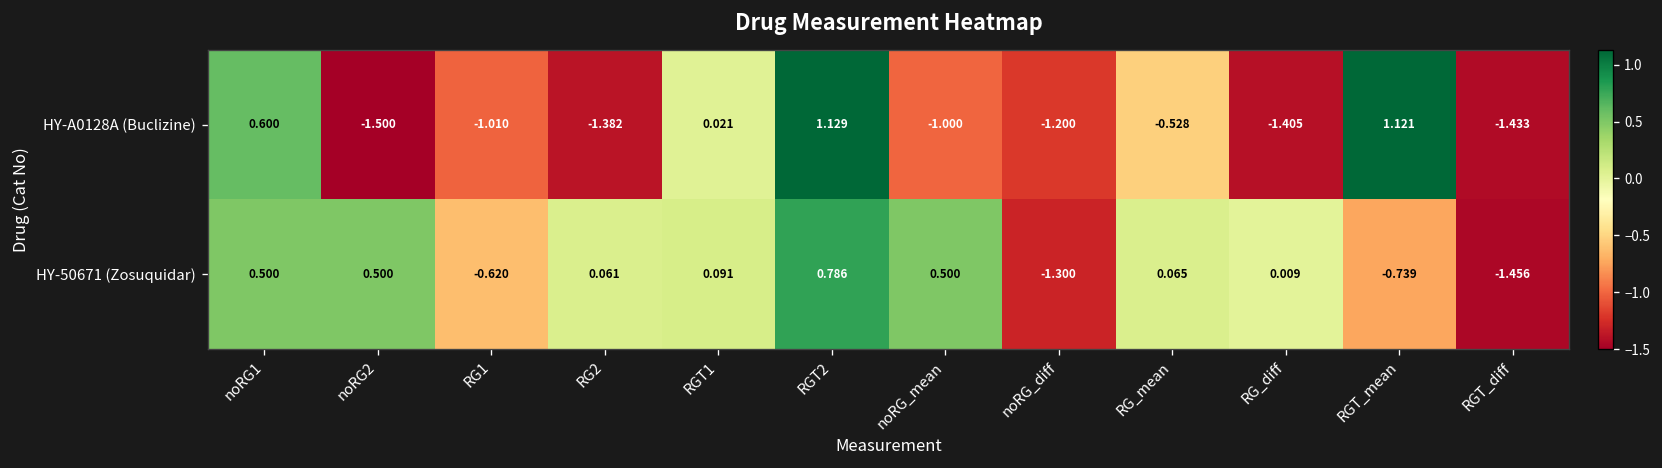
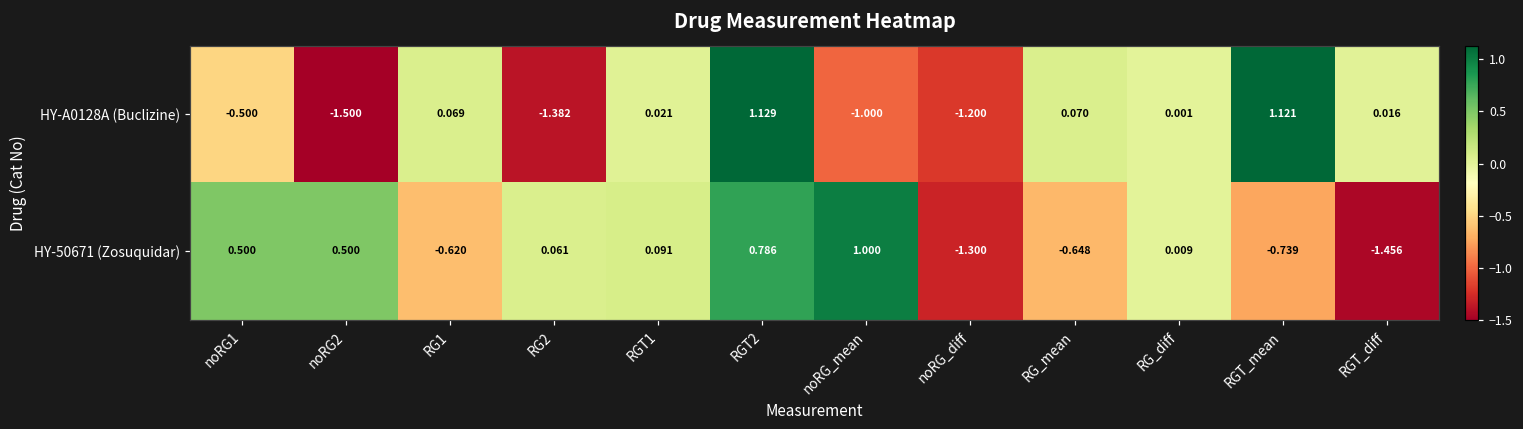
  {
    "HY-A0128A (Buclizine)": {
-     "noRG1": 0.600,
+     "noRG1": -0.500,
      "noRG2": -1.500,
-     "RG1": -1.010,
+     "RG1": 0.069,
      "RG2": -1.382,
      "RGT1": 0.021,
      "RGT2": 1.129,
      "noRG_mean": -1.000,
      "noRG_diff": -1.200,
-     "RG_mean": -0.528,
-     "RG_diff": -1.405,
+     "RG_mean": 0.070,
+     "RG_diff": 0.001,
      "RGT_mean": 1.121,
-     "RGT_diff": -1.433
+     "RGT_diff": 0.016
    },
    "HY-50671 (Zosuquidar)": {
      "noRG1": 0.500,
      "noRG2": 0.500,
      "RG1": -0.620,
      "RG2": 0.061,
      "RGT1": 0.091,
      "RGT2": 0.786,
-     "noRG_mean": 0.500,
+     "noRG_mean": 1.000,
      "noRG_diff": -1.300,
-     "RG_mean": 0.065,
+     "RG_mean": -0.648,
      "RG_diff": 0.009,
      "RGT_mean": -0.739,
      "RGT_diff": -1.456
    }
  }
